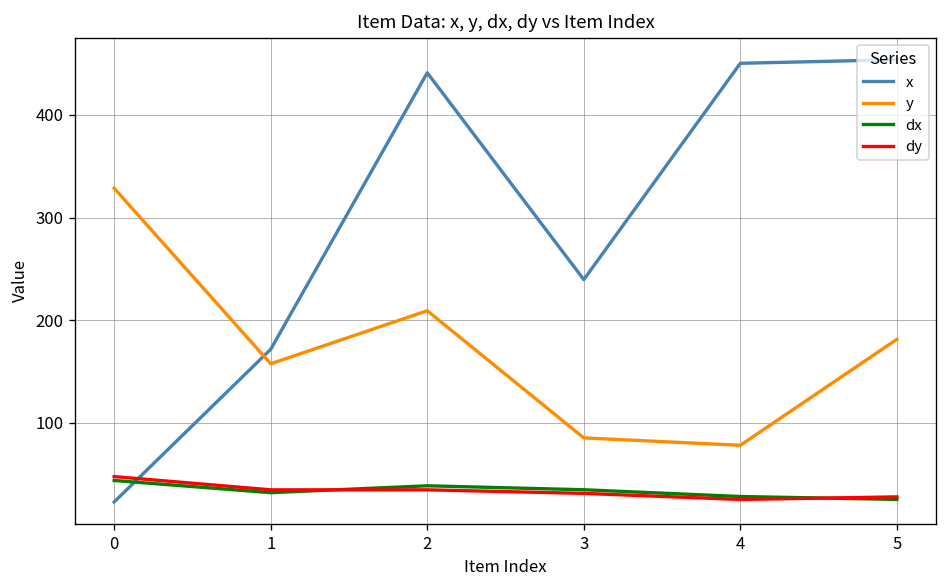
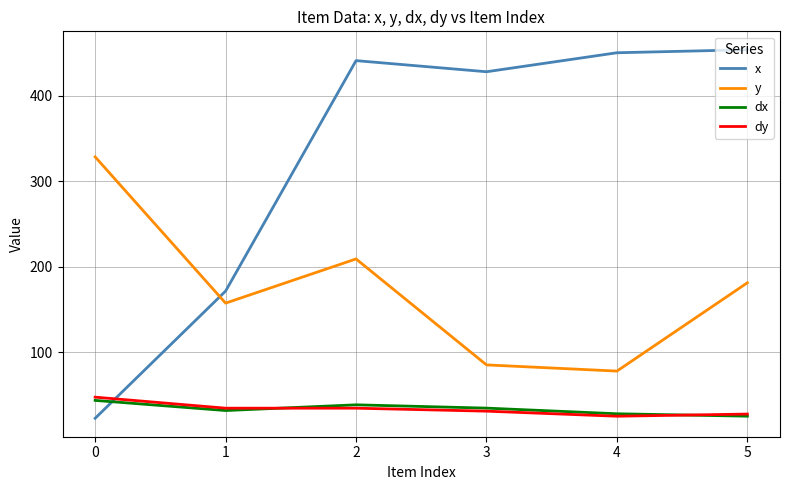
  {
    "x": {
      "0": 20,
      "1": 170,
      "2": 440,
-     "3": 240,
+     "3": 430,
      "4": 450
    },
    "y": {
      "0": 330,
      "1": 160,
      "2": 210,
      "3": 90,
      "4": 80,
      "5": 180
    },
    "dx": {
      "0": 40,
      "2": 40,
      "3": 30
    },
    "dy": {
      "0": 50,
      "2": 30,
      "3": 30
    }
  }
